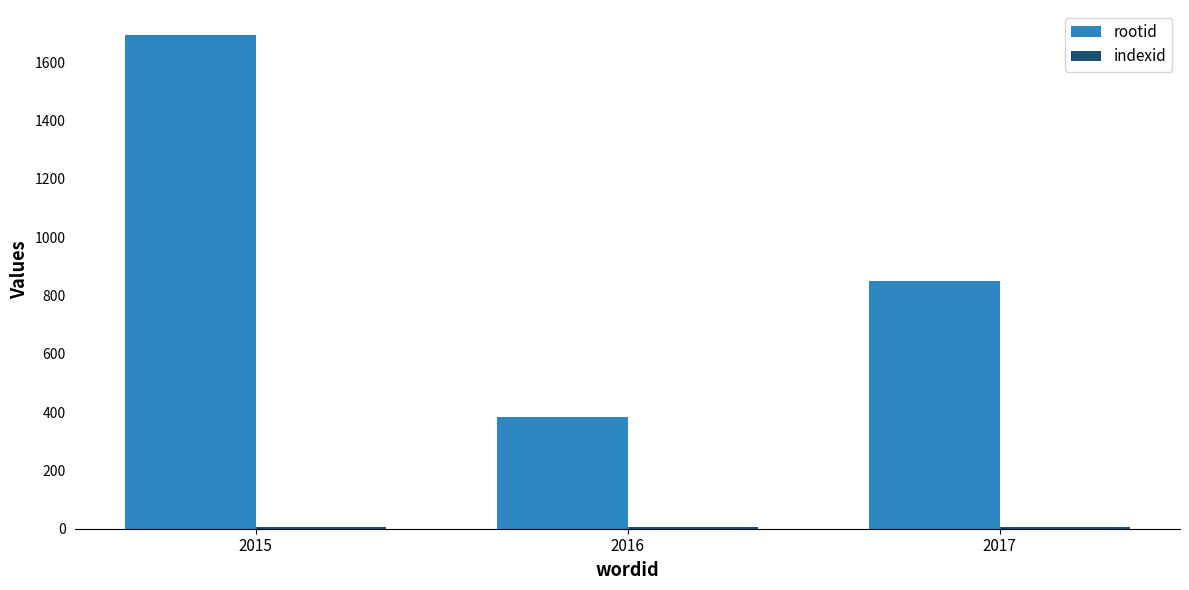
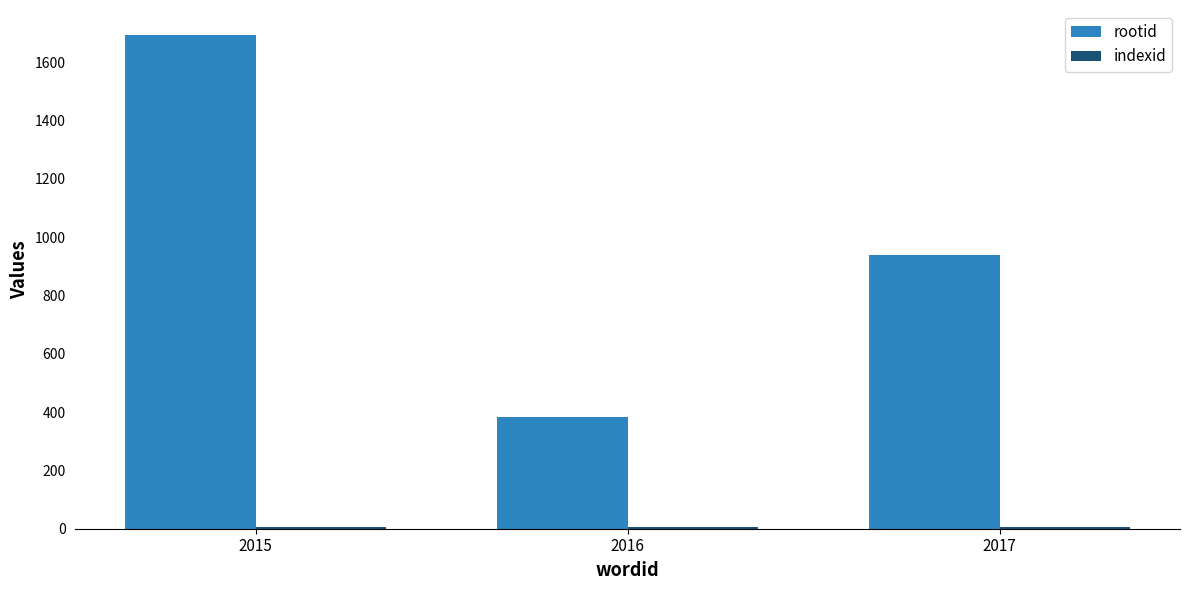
  {
    "rootid": {
      "2015": 1690,
      "2016": 380,
-     "2017": 850
+     "2017": 940
    }
  }
